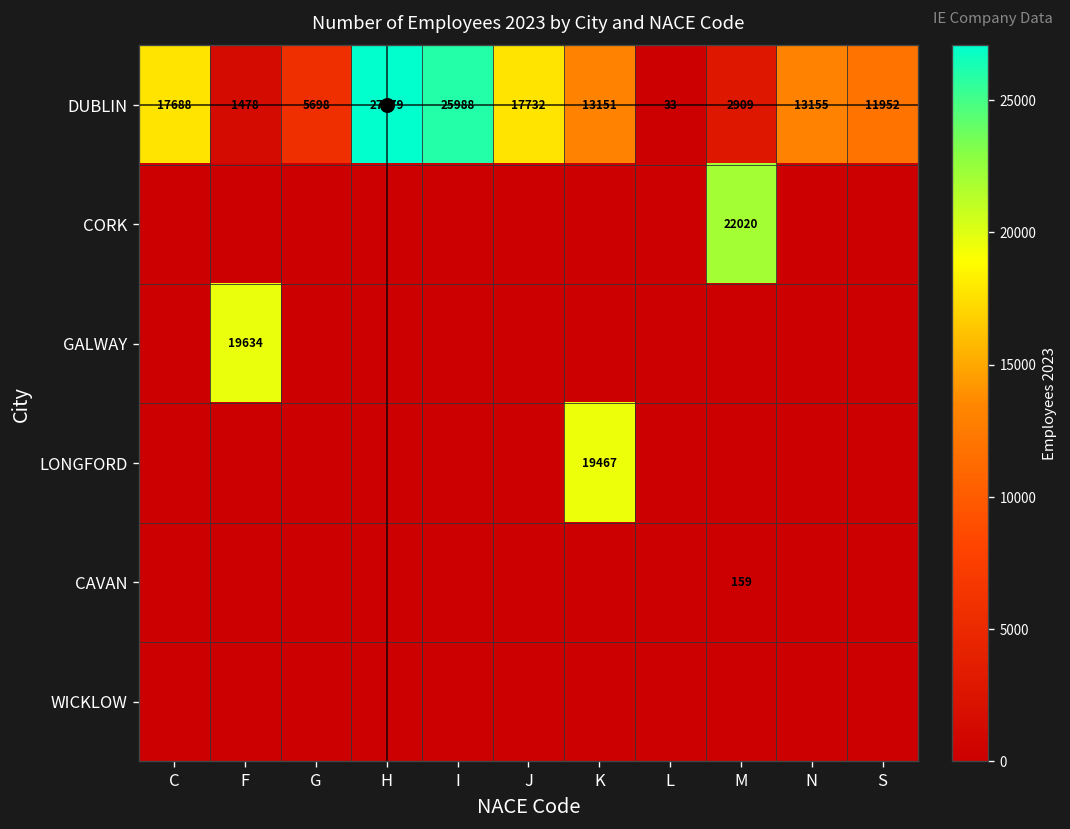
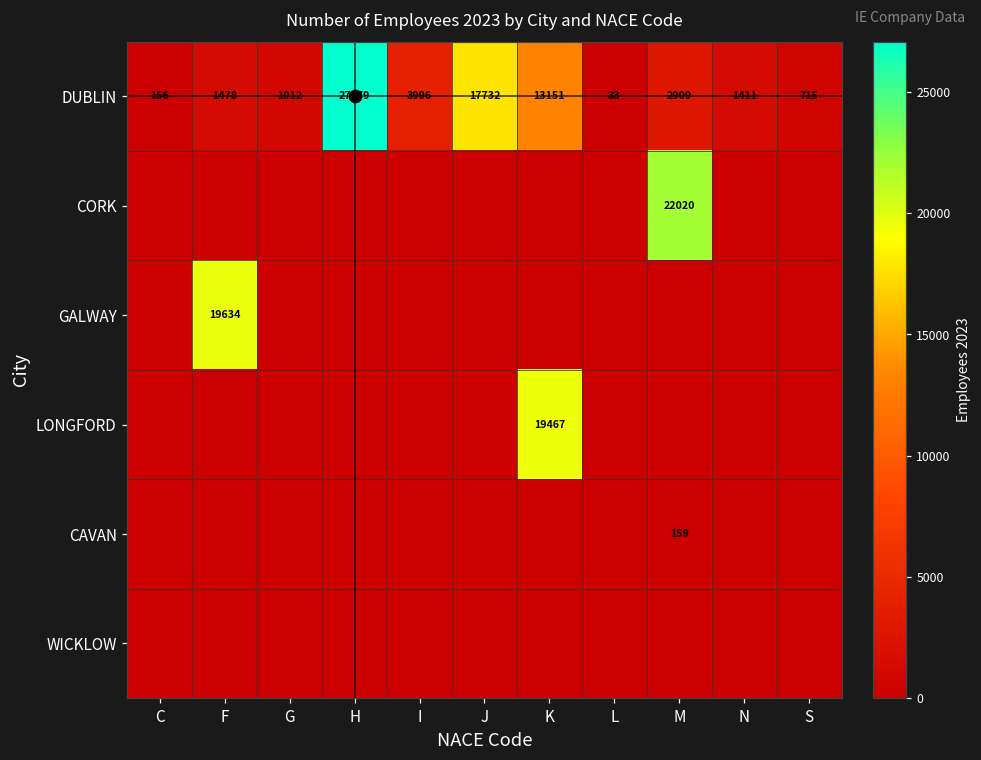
  {
    "DUBLIN": {
-     "C": 17688,
+     "C": 156,
      "F": 1478,
-     "G": 5698,
-     "I": 25988,
+     "G": 1012,
+     "I": 3996,
      "J": 17732,
      "K": 13151,
      "L": 33,
      "M": 2909,
-     "N": 13155,
-     "S": 11952
+     "N": 1411,
+     "S": 715
    },
    "CORK": {
      "M": 22020
    },
    "GALWAY": {
      "F": 19634
    },
    "LONGFORD": {
      "K": 19467
    },
    "CAVAN": {
      "M": 159
    }
  }
